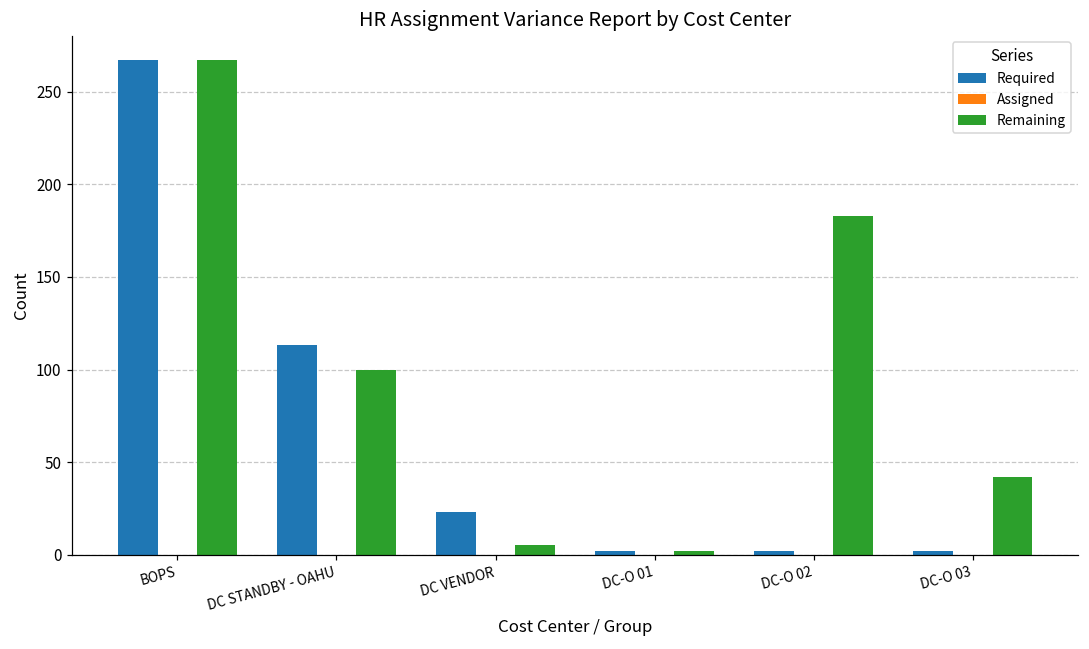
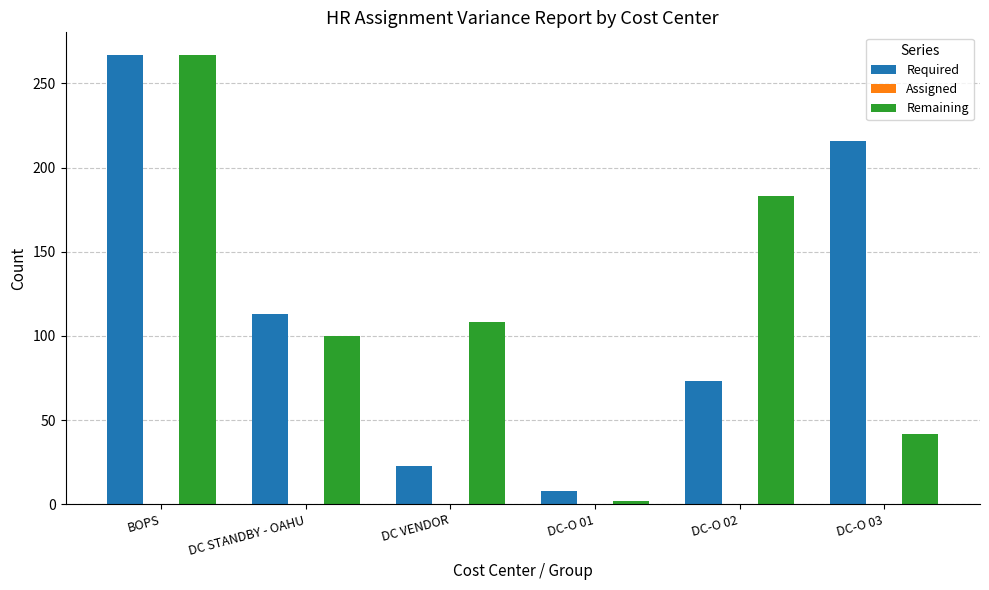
  {
    "Required": {
      "BOPS": 267,
      "DC STANDBY - OAHU": 113,
      "DC VENDOR": 23,
-     "DC-O 01": 2,
-     "DC-O 02": 2,
-     "DC-O 03": 2
+     "DC-O 01": 8,
+     "DC-O 02": 73,
+     "DC-O 03": 216
    },
    "Assigned": {
      "BOPS": 0,
      "DC STANDBY - OAHU": 0,
      "DC VENDOR": 0,
      "DC-O 01": 0,
      "DC-O 02": 0,
      "DC-O 03": 0
    },
    "Remaining": {
      "BOPS": 267,
      "DC STANDBY - OAHU": 100,
-     "DC VENDOR": 5,
+     "DC VENDOR": 108,
      "DC-O 01": 2,
      "DC-O 02": 183,
      "DC-O 03": 42
    }
  }
